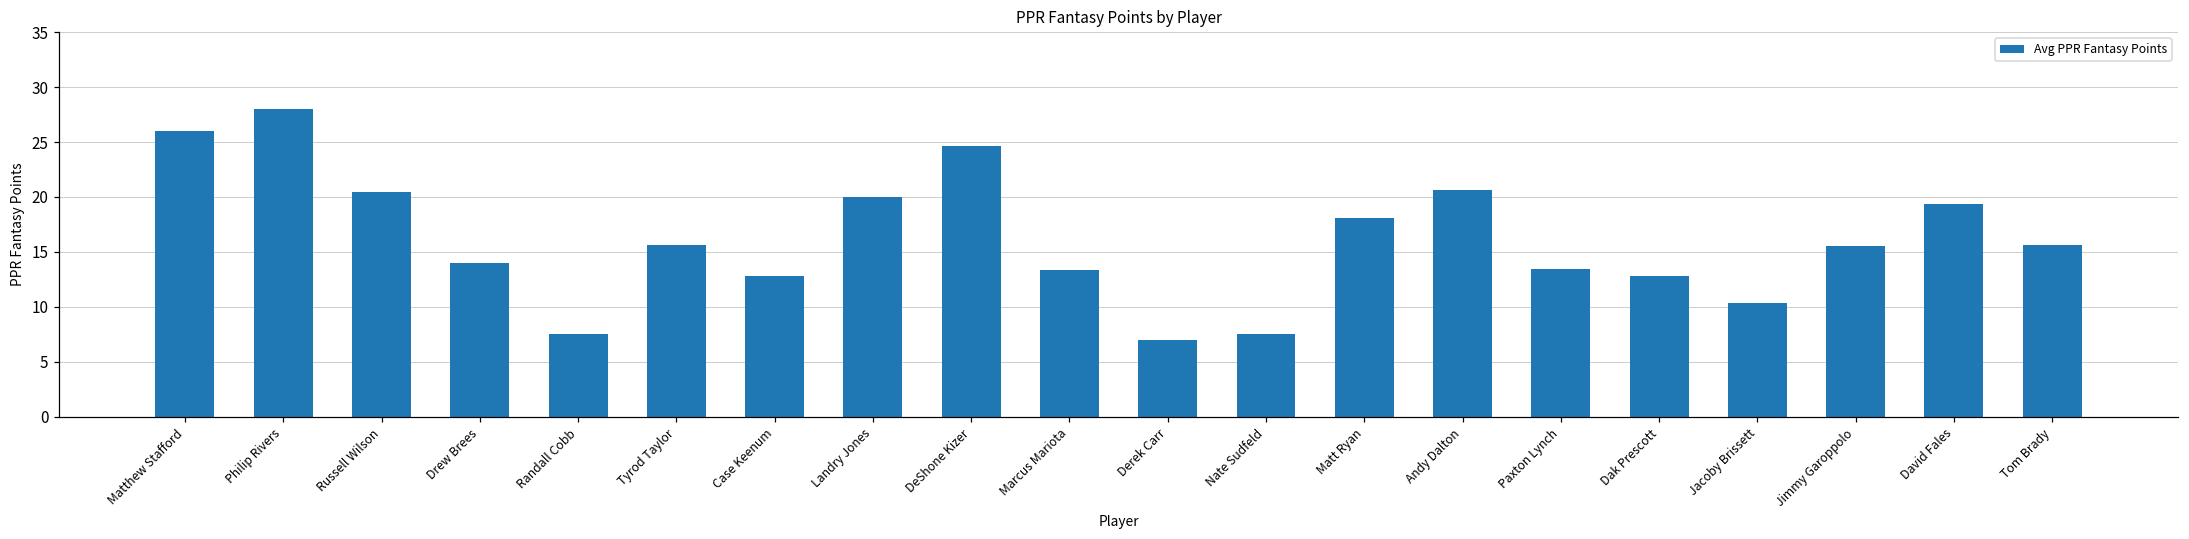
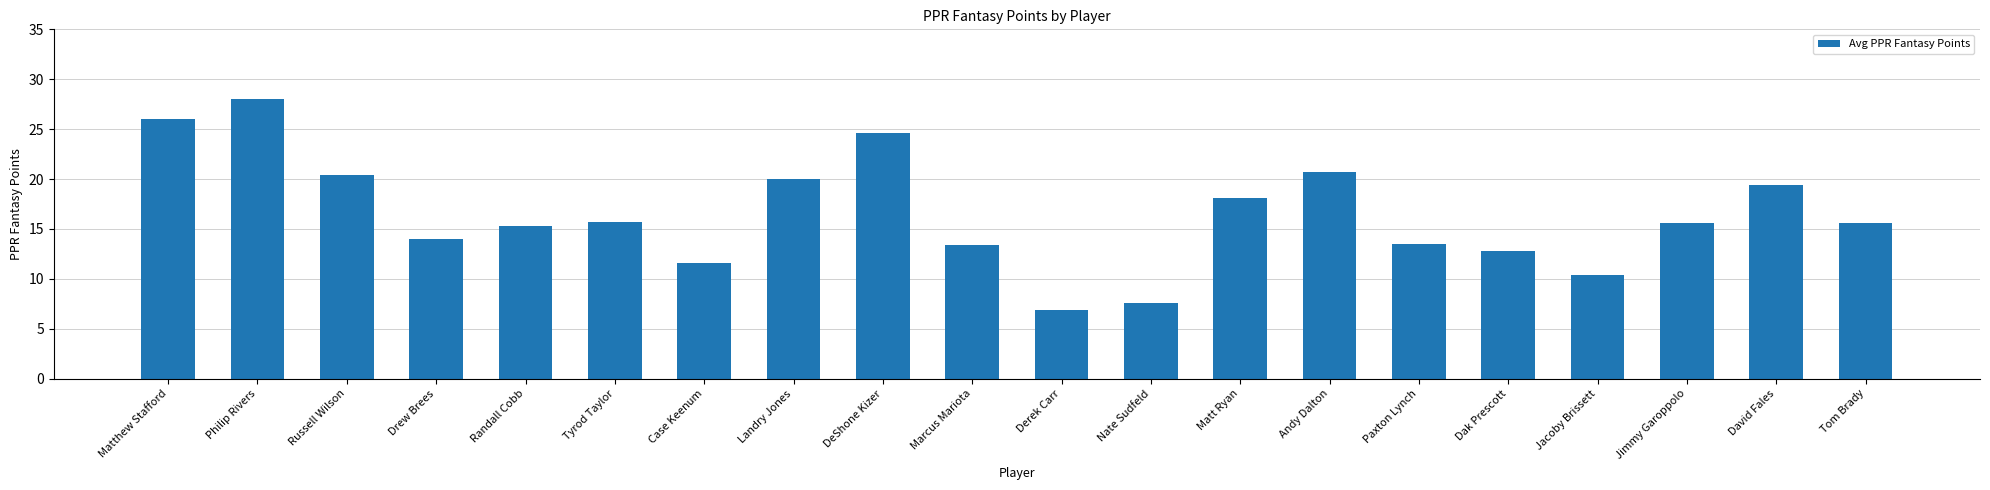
  {
    "Matthew Stafford": 26,
    "Philip Rivers": 28,
    "Russell Wilson": 20,
    "Drew Brees": 14,
-   "Randall Cobb": 8,
+   "Randall Cobb": 15,
    "Tyrod Taylor": 16,
-   "Case Keenum": 13,
+   "Case Keenum": 12,
    "Landry Jones": 20,
    "DeShone Kizer": 25,
    "Marcus Mariota": 13,
    "Derek Carr": 7,
    "Nate Sudfeld": 8,
    "Matt Ryan": 18,
    "Andy Dalton": 21,
    "Paxton Lynch": 13,
    "Dak Prescott": 13,
    "Jacoby Brissett": 10,
    "Jimmy Garoppolo": 16,
    "David Fales": 19,
    "Tom Brady": 16
  }
